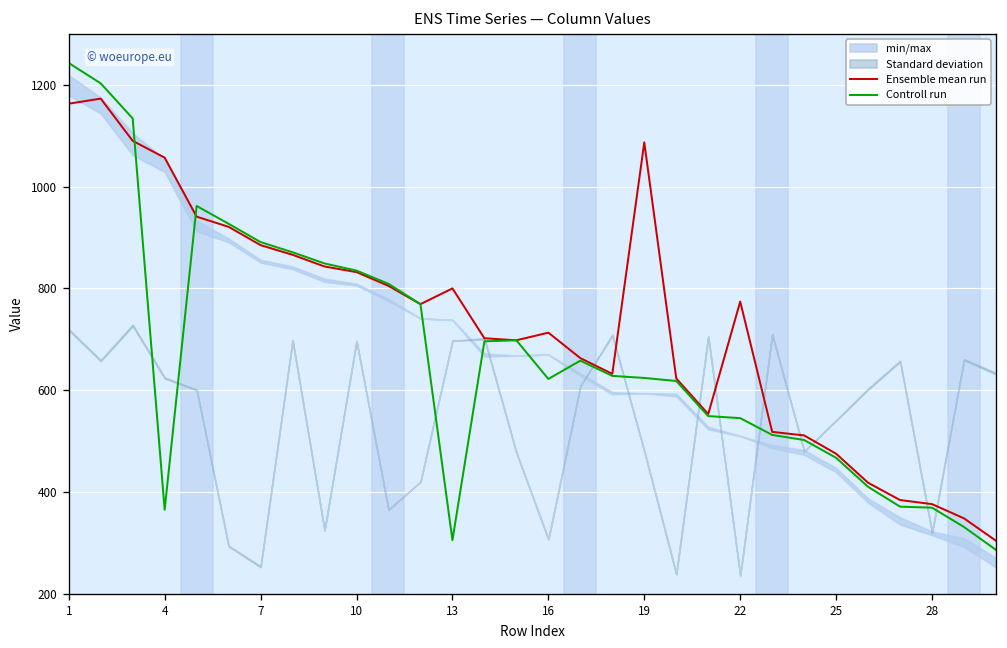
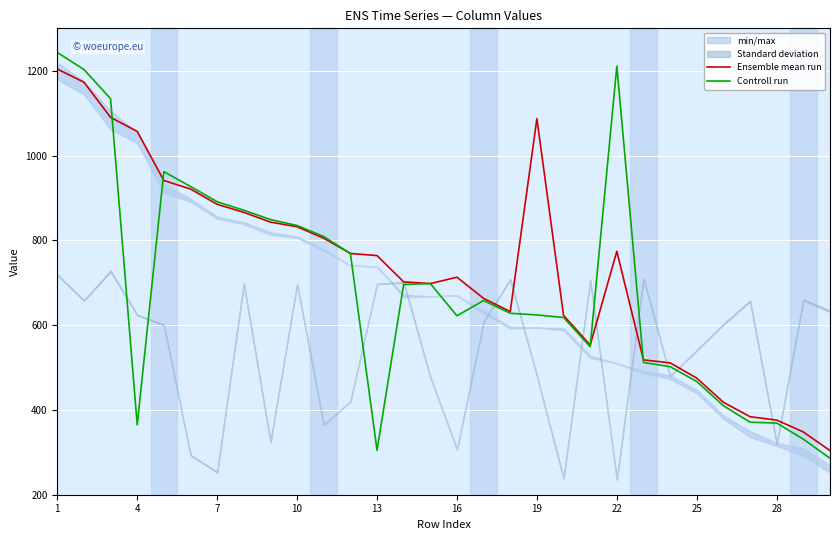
  {
    "Ensemble mean run": {
-     "1": 1160,
+     "1": 1200,
      "7": 890,
-     "13": 800,
+     "13": 760,
      "16": 710,
      "19": 1090,
      "22": 770,
      "25": 480,
      "28": 380
    },
    "Controll run": {
      "1": 1240,
      "4": 370,
      "7": 890,
      "13": 310,
      "16": 620,
      "19": 620,
-     "22": 550,
+     "22": 1210,
      "25": 470,
      "28": 370
    }
  }
